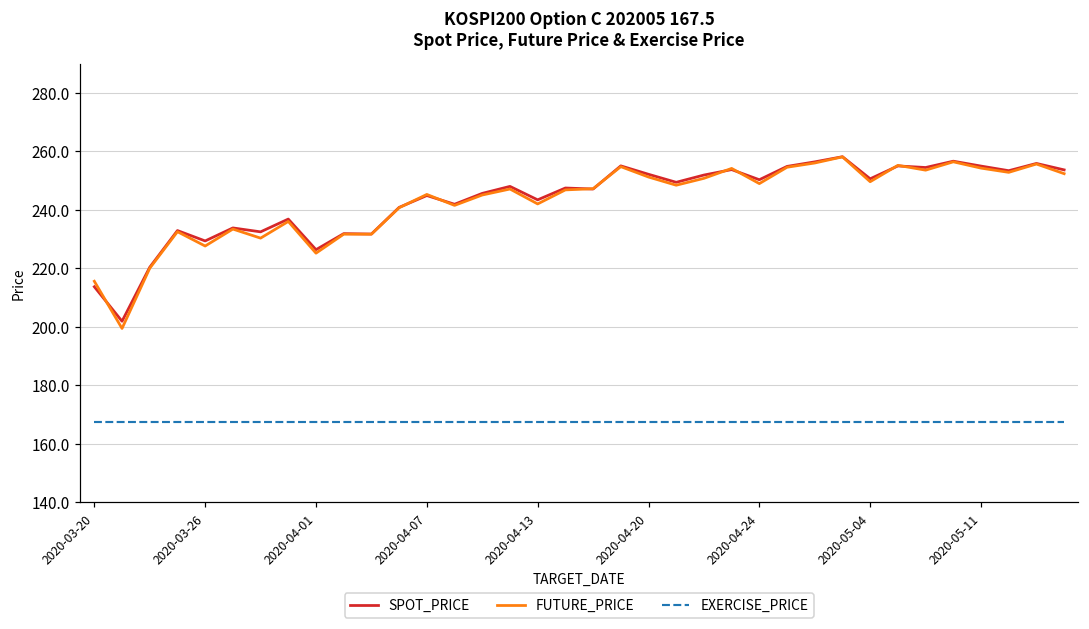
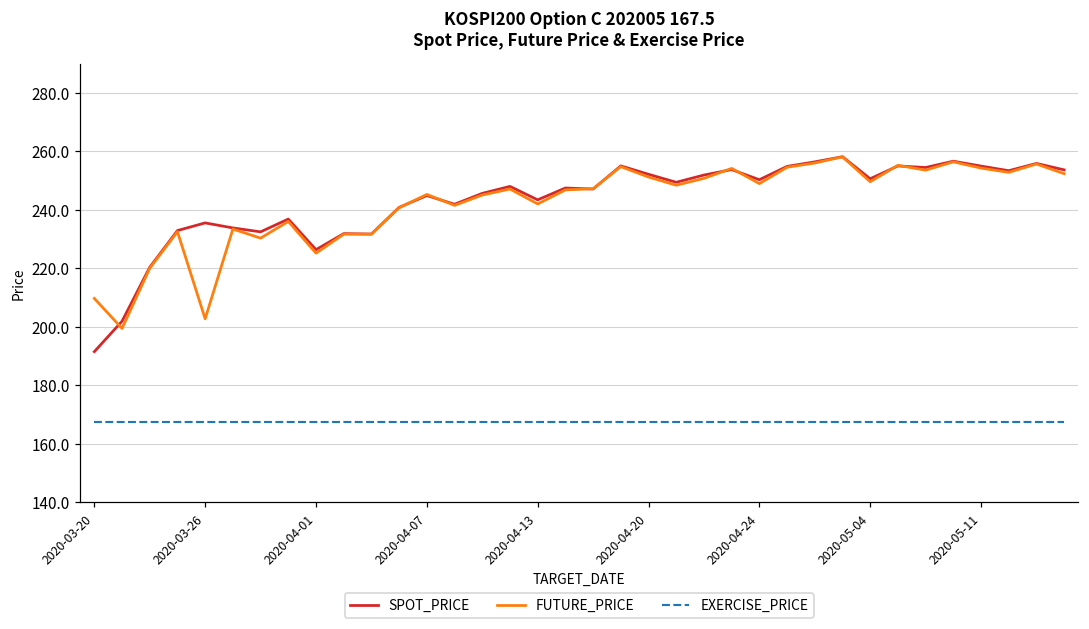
  {
    "SPOT_PRICE": {
-     "2020-03-20": 214,
-     "2020-03-26": 229,
+     "2020-03-20": 191,
+     "2020-03-26": 236,
      "2020-04-01": 226,
      "2020-04-13": 243,
      "2020-04-24": 250,
      "2020-05-04": 251
    },
    "FUTURE_PRICE": {
-     "2020-03-20": 216,
-     "2020-03-26": 228,
+     "2020-03-20": 210,
+     "2020-03-26": 203,
      "2020-04-01": 225,
      "2020-04-13": 242,
      "2020-04-24": 249,
      "2020-05-04": 250
    },
    "EXERCISE_PRICE": {
      "2020-03-20": 168,
      "2020-03-26": 168,
      "2020-04-01": 168,
      "2020-04-07": 168,
      "2020-04-13": 168,
      "2020-04-20": 168,
      "2020-04-24": 168,
      "2020-05-04": 168,
      "2020-05-11": 168
    }
  }
